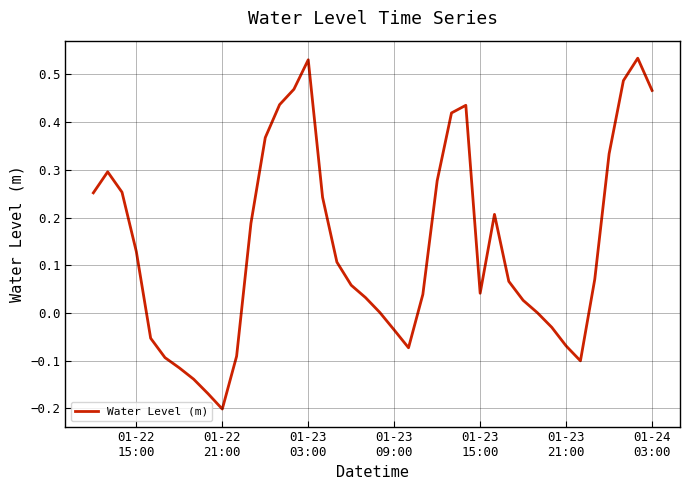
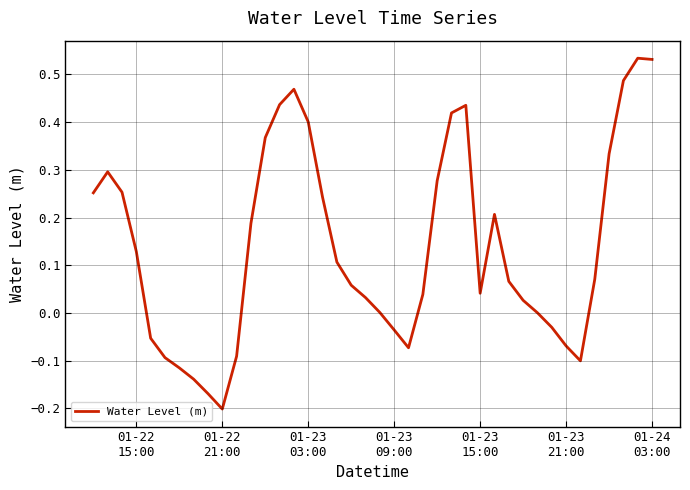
  {
    "01-22 15:00": 0.13,
    "01-22 21:00": -0.20,
-   "01-23 03:00": 0.53,
+   "01-23 03:00": 0.40,
    "01-23 09:00": -0.04,
    "01-23 15:00": 0.04,
    "01-23 21:00": -0.07,
-   "01-24 03:00": 0.47
+   "01-24 03:00": 0.53
  }
